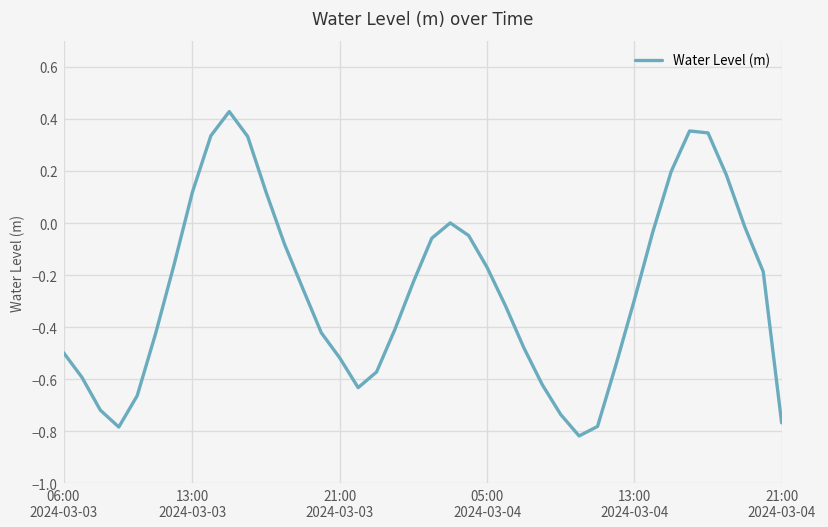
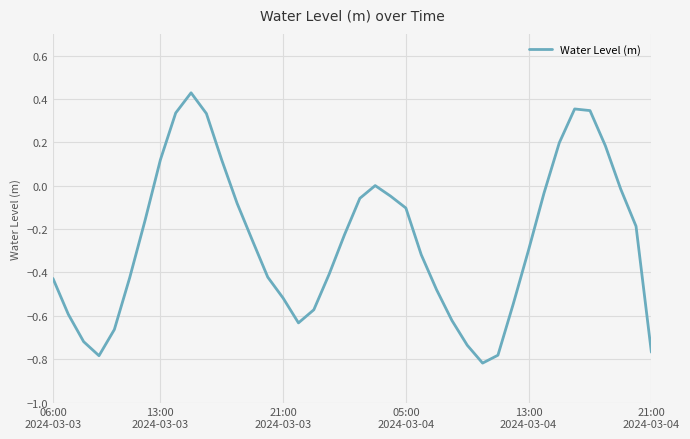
  {
-   "06:00 2024-03-03": -0.50,
+   "06:00 2024-03-03": -0.43,
    "13:00 2024-03-03": 0.12,
    "21:00 2024-03-03": -0.52,
-   "05:00 2024-03-04": -0.17,
+   "05:00 2024-03-04": -0.10,
    "13:00 2024-03-04": -0.30,
    "21:00 2024-03-04": -0.77
  }
